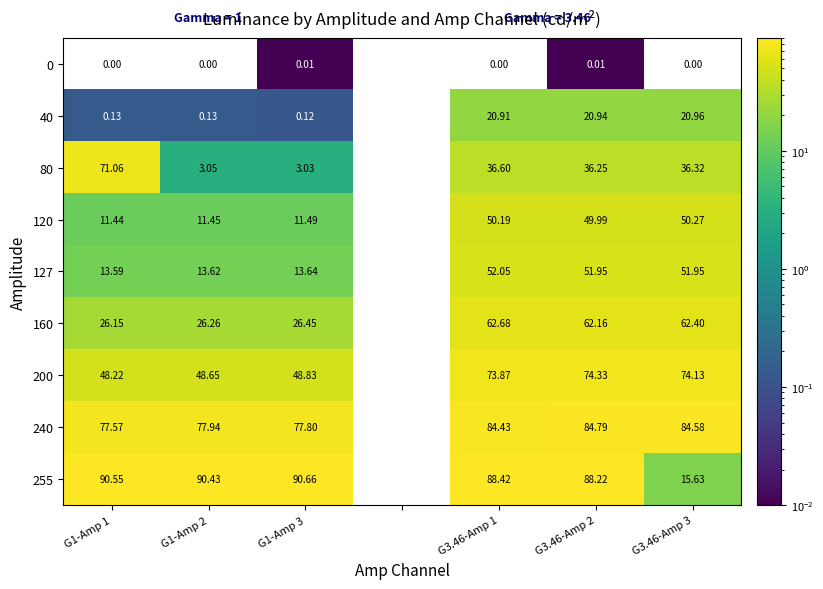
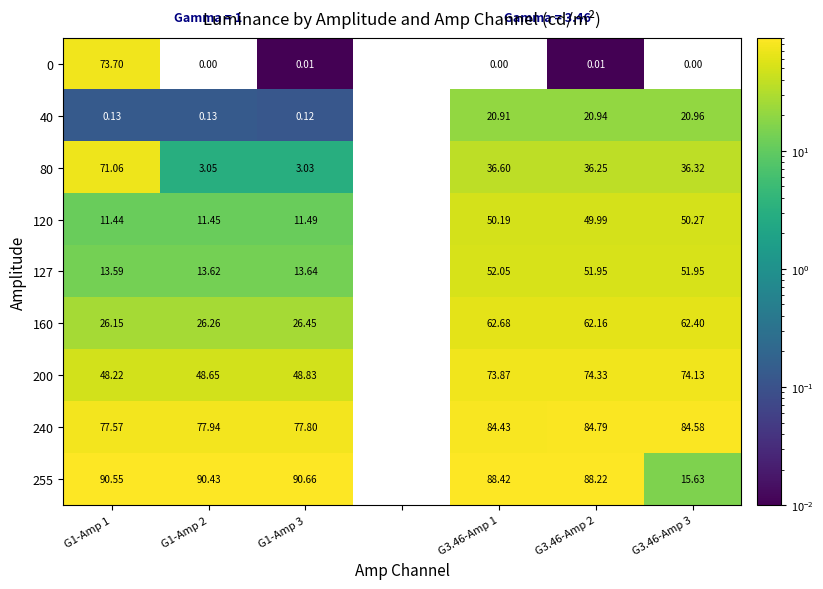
  {
    "0": {
-     "G1-Amp 1": 0.00,
+     "G1-Amp 1": 73.70,
      "G1-Amp 2": 0.00,
      "G1-Amp 3": 0.01,
      "G3.46-Amp 1": 0.00,
      "G3.46-Amp 2": 0.01,
      "G3.46-Amp 3": 0.00
    },
    "40": {
      "G1-Amp 1": 0.13,
      "G1-Amp 2": 0.13,
      "G1-Amp 3": 0.12,
      "G3.46-Amp 1": 20.91,
      "G3.46-Amp 2": 20.94,
      "G3.46-Amp 3": 20.96
    },
    "80": {
      "G1-Amp 1": 71.06,
      "G1-Amp 2": 3.05,
      "G1-Amp 3": 3.03,
      "G3.46-Amp 1": 36.60,
      "G3.46-Amp 2": 36.25,
      "G3.46-Amp 3": 36.32
    },
    "120": {
      "G1-Amp 1": 11.44,
      "G1-Amp 2": 11.45,
      "G1-Amp 3": 11.49,
      "G3.46-Amp 1": 50.19,
      "G3.46-Amp 2": 49.99,
      "G3.46-Amp 3": 50.27
    },
    "127": {
      "G1-Amp 1": 13.59,
      "G1-Amp 2": 13.62,
      "G1-Amp 3": 13.64,
      "G3.46-Amp 1": 52.05,
      "G3.46-Amp 2": 51.95,
      "G3.46-Amp 3": 51.95
    },
    "160": {
      "G1-Amp 1": 26.15,
      "G1-Amp 2": 26.26,
      "G1-Amp 3": 26.45,
      "G3.46-Amp 1": 62.68,
      "G3.46-Amp 2": 62.16,
      "G3.46-Amp 3": 62.40
    },
    "200": {
      "G1-Amp 1": 48.22,
      "G1-Amp 2": 48.65,
      "G1-Amp 3": 48.83,
      "G3.46-Amp 1": 73.87,
      "G3.46-Amp 2": 74.33,
      "G3.46-Amp 3": 74.13
    },
    "240": {
      "G1-Amp 1": 77.57,
      "G1-Amp 2": 77.94,
      "G1-Amp 3": 77.80,
      "G3.46-Amp 1": 84.43,
      "G3.46-Amp 2": 84.79,
      "G3.46-Amp 3": 84.58
    },
    "255": {
      "G1-Amp 1": 90.55,
      "G1-Amp 2": 90.43,
      "G1-Amp 3": 90.66,
      "G3.46-Amp 1": 88.42,
      "G3.46-Amp 2": 88.22,
      "G3.46-Amp 3": 15.63
    }
  }
